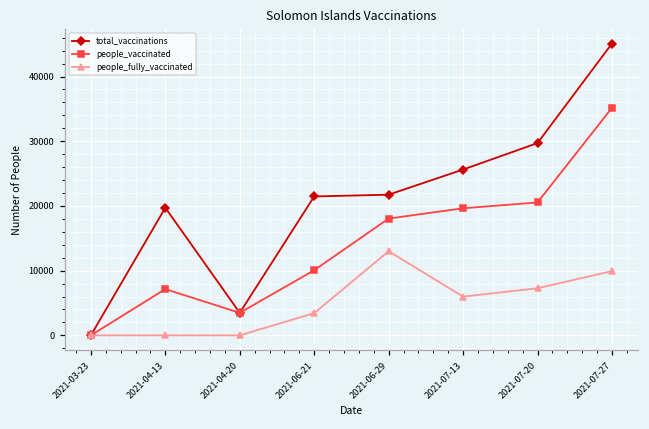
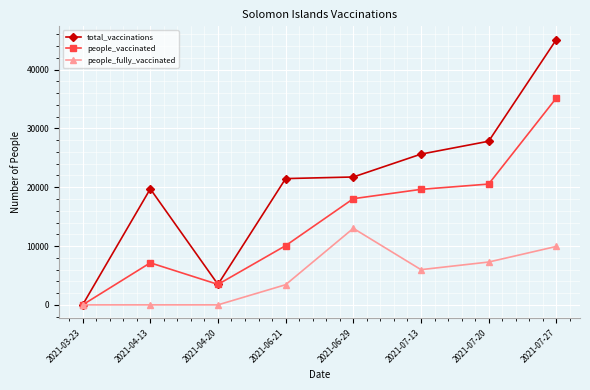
  {
    "total_vaccinations": {
      "2021-04-13": 20000,
      "2021-06-21": 21000,
      "2021-06-29": 22000,
      "2021-07-13": 26000,
-     "2021-07-20": 30000,
+     "2021-07-20": 28000,
      "2021-07-27": 45000
    },
    "people_vaccinated": {
      "2021-04-13": 7000,
      "2021-06-21": 10000,
      "2021-06-29": 18000,
      "2021-07-13": 20000,
      "2021-07-20": 21000,
      "2021-07-27": 35000
    },
    "people_fully_vaccinated": {
      "2021-04-13": 0,
      "2021-04-20": 0,
      "2021-06-21": 3000,
      "2021-06-29": 13000,
      "2021-07-13": 6000,
      "2021-07-20": 7000,
      "2021-07-27": 10000
    }
  }
